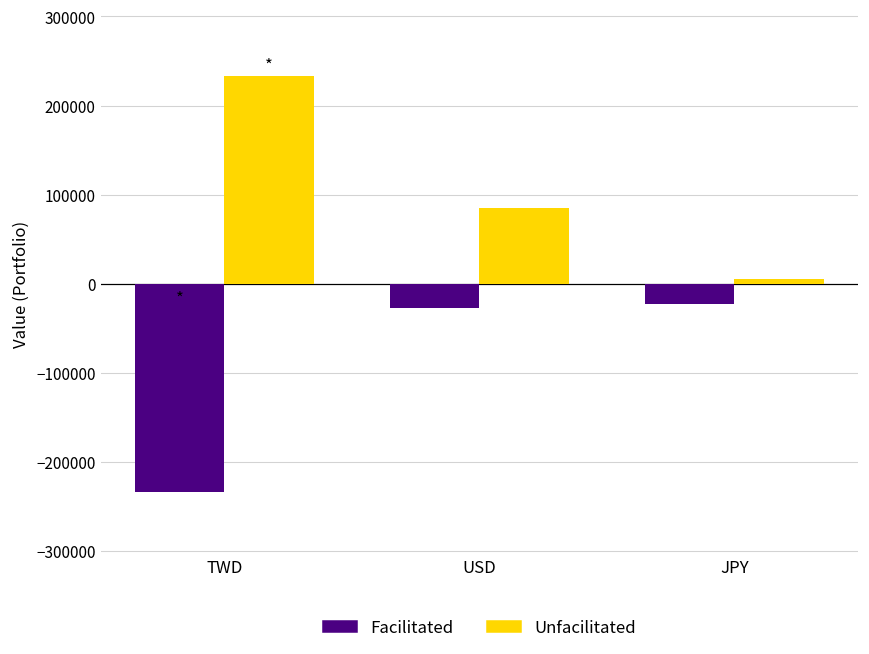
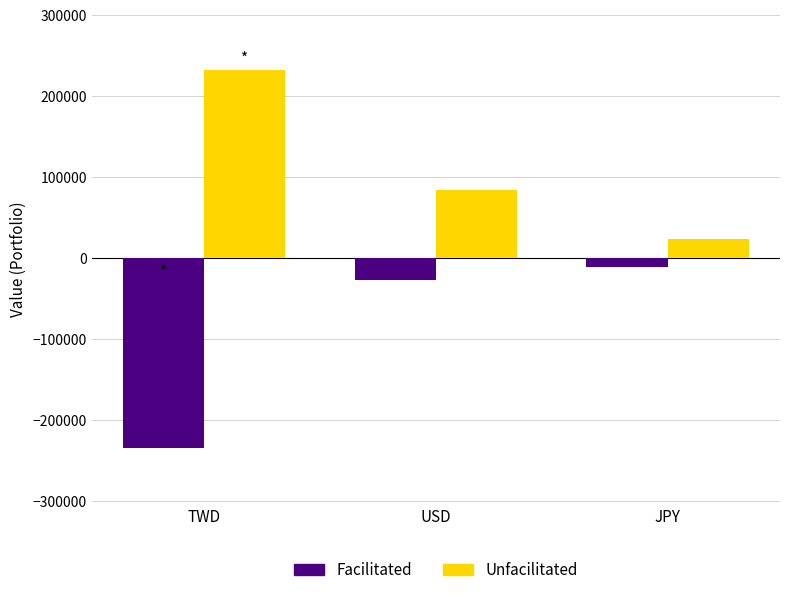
  {
    "Facilitated": {
      "TWD": -230000,
      "USD": -30000,
-     "JPY": -20000
+     "JPY": -10000
    },
    "Unfacilitated": {
      "TWD": 230000,
      "USD": 80000,
-     "JPY": 10000
+     "JPY": 20000
    }
  }
